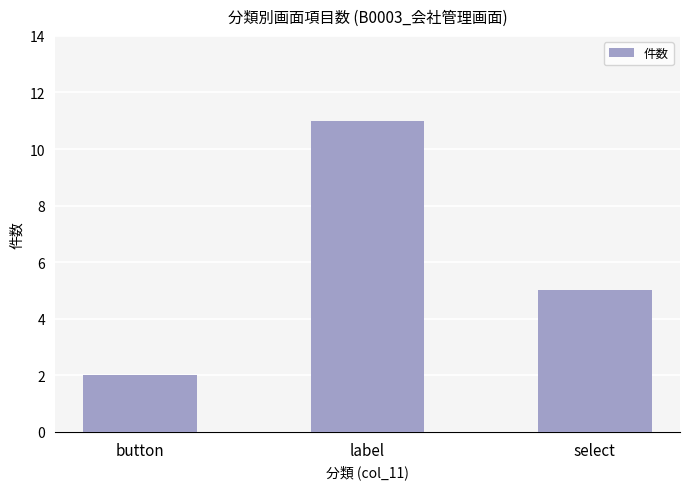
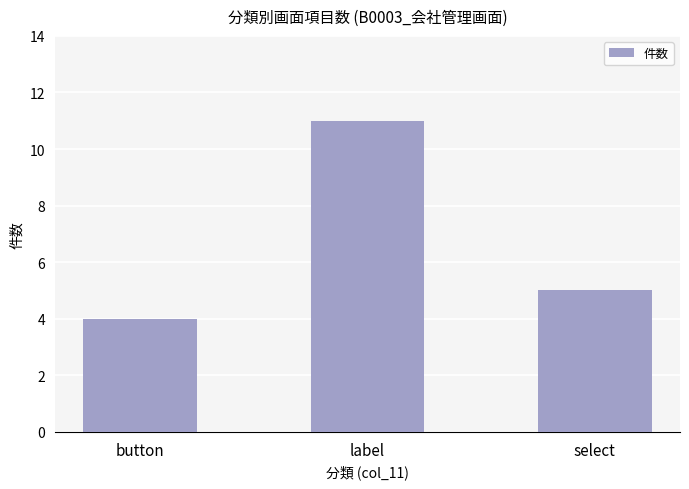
  {
-   "button": 2,
+   "button": 4,
    "label": 11,
    "select": 5
  }
